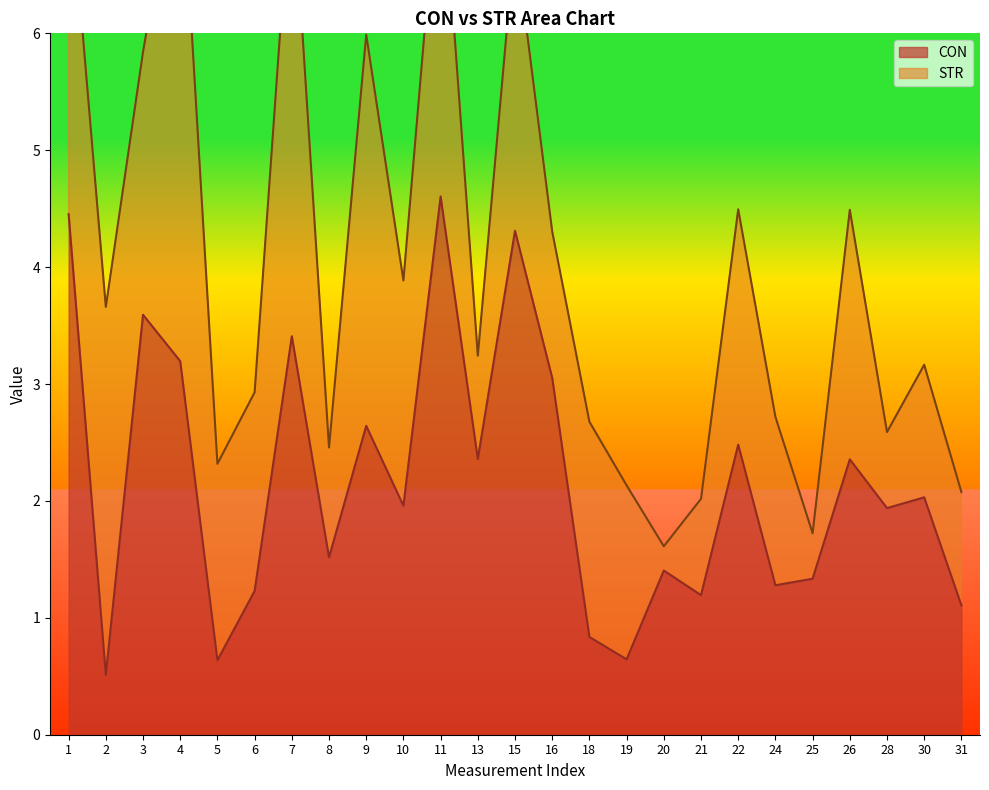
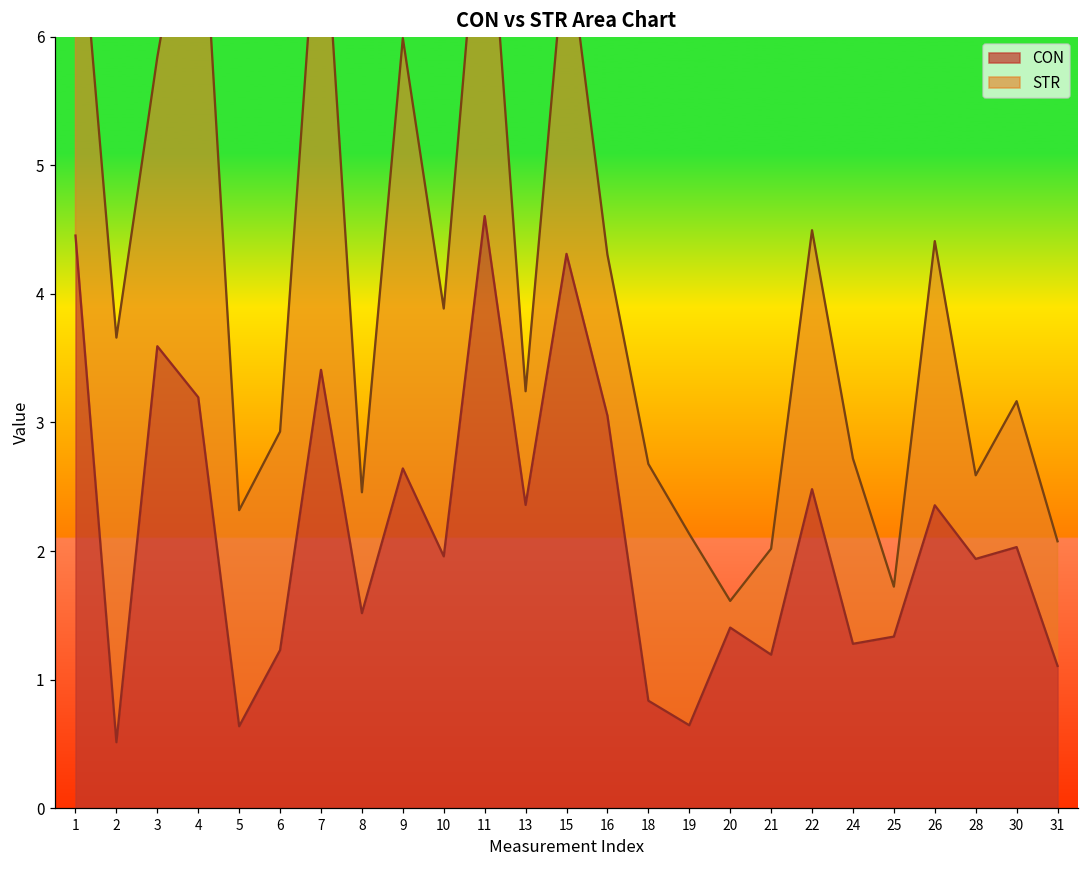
  {
    "CON": {
      "1": 4.45,
      "2": 0.51,
      "3": 3.59,
      "4": 3.20,
      "5": 0.64,
      "6": 1.23,
      "7": 3.41,
      "8": 1.52,
      "9": 2.64,
      "10": 1.96,
      "11": 4.60,
      "13": 2.36,
      "15": 4.31,
      "16": 3.05,
      "18": 0.84,
      "19": 0.64,
      "20": 1.40,
      "21": 1.19,
      "22": 2.48,
      "24": 1.28,
      "25": 1.33,
      "26": 2.36,
      "28": 1.94,
      "30": 2.03,
      "31": 1.11
    },
    "STR": {
      "2": 3.15,
      "3": 2.25,
      "5": 1.68,
      "6": 1.70,
      "8": 0.94,
      "9": 3.35,
      "10": 1.93,
      "13": 0.88,
      "16": 1.25,
      "18": 1.84,
      "19": 1.49,
      "20": 0.21,
      "21": 0.82,
      "22": 2.01,
      "24": 1.44,
      "25": 0.39,
-     "26": 2.13,
+     "26": 2.05,
      "28": 0.65,
      "30": 1.13,
      "31": 0.97
    }
  }
